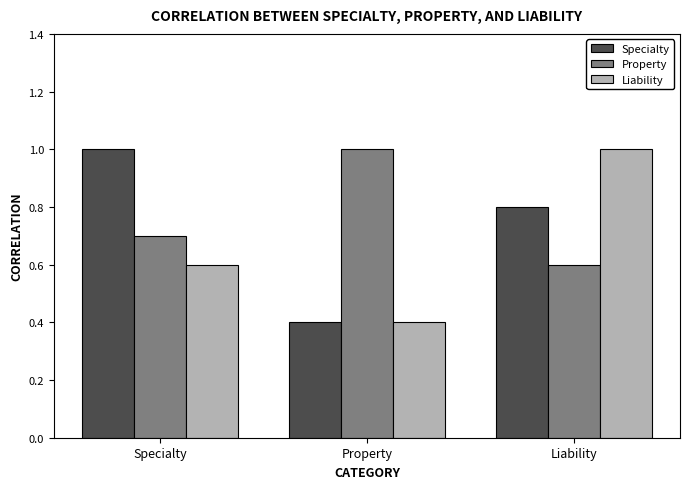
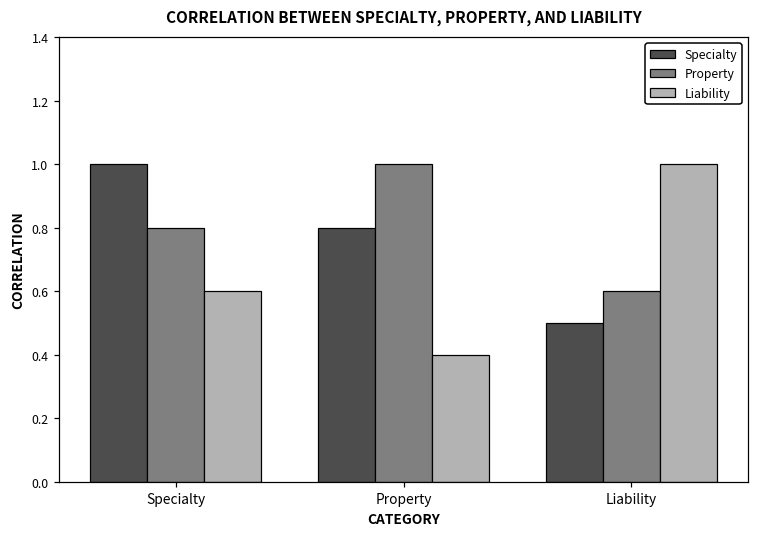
  {
    "Specialty": {
      "Specialty": 1.0,
-     "Property": 0.4,
-     "Liability": 0.8
+     "Property": 0.8,
+     "Liability": 0.5
    },
    "Property": {
-     "Specialty": 0.7,
+     "Specialty": 0.8,
      "Property": 1.0,
      "Liability": 0.6
    },
    "Liability": {
      "Specialty": 0.6,
      "Property": 0.4,
      "Liability": 1.0
    }
  }
